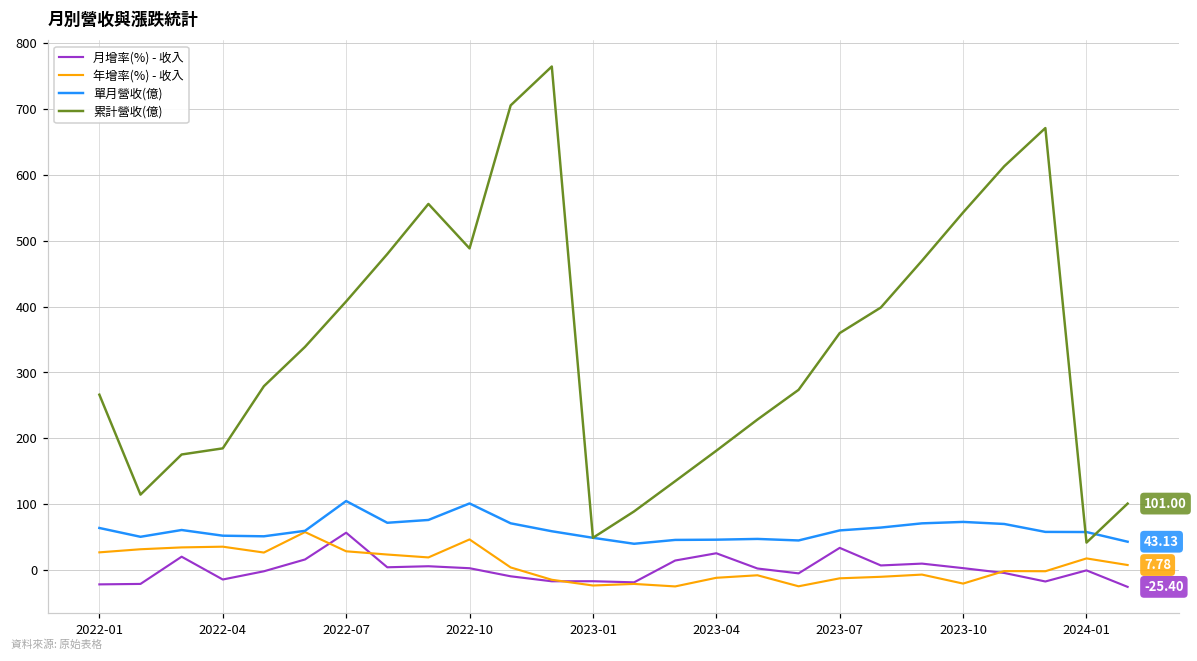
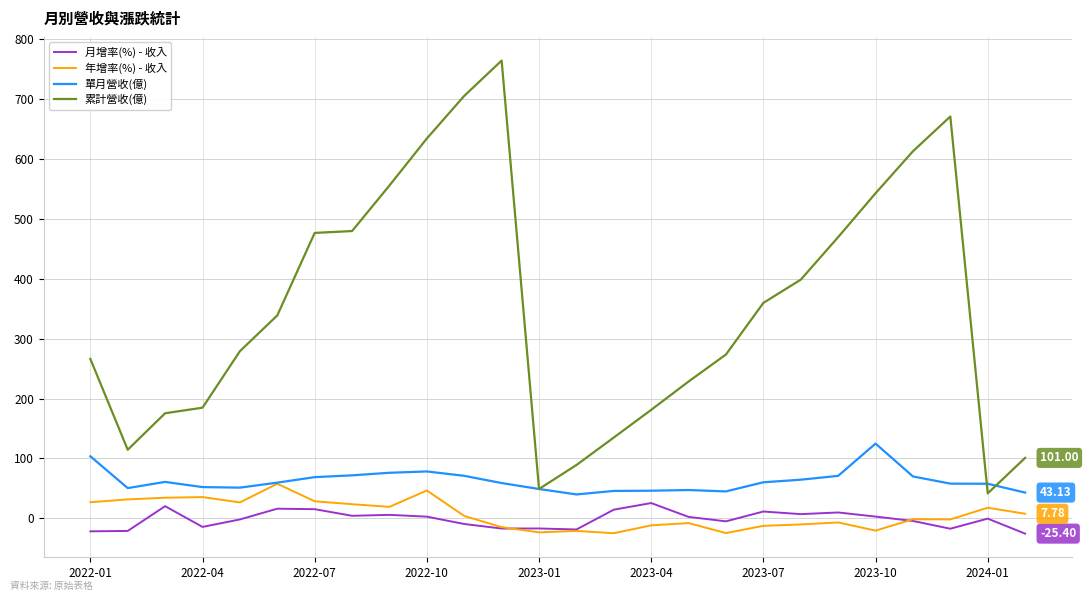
  {
    "月增率(%) - 收入": {
      "2022-01": -20,
      "2022-04": -10,
-     "2022-07": 60,
+     "2022-07": 20,
      "2022-10": 0,
      "2023-01": -20,
      "2023-04": 30,
-     "2023-07": 30,
+     "2023-07": 10,
      "2023-10": 0,
      "2024-01": 0
    },
    "年增率(%) - 收入": {
      "2022-01": 30,
      "2022-04": 40,
      "2022-07": 30,
      "2022-10": 50,
      "2023-01": -20,
      "2023-04": -10,
      "2023-07": -10,
      "2023-10": -20,
      "2024-01": 20
    },
    "單月營收(億)": {
-     "2022-01": 60,
+     "2022-01": 100,
      "2022-04": 50,
-     "2022-07": 100,
-     "2022-10": 100,
+     "2022-07": 70,
+     "2022-10": 80,
      "2023-04": 50,
      "2023-07": 60,
-     "2023-10": 70,
+     "2023-10": 120,
      "2024-01": 60
    },
    "累計營收(億)": {
      "2022-01": 270,
      "2022-04": 180,
-     "2022-07": 410,
-     "2022-10": 490,
+     "2022-07": 480,
+     "2022-10": 630,
      "2023-04": 180,
      "2023-07": 360,
      "2023-10": 540,
      "2024-01": 40
    }
  }
